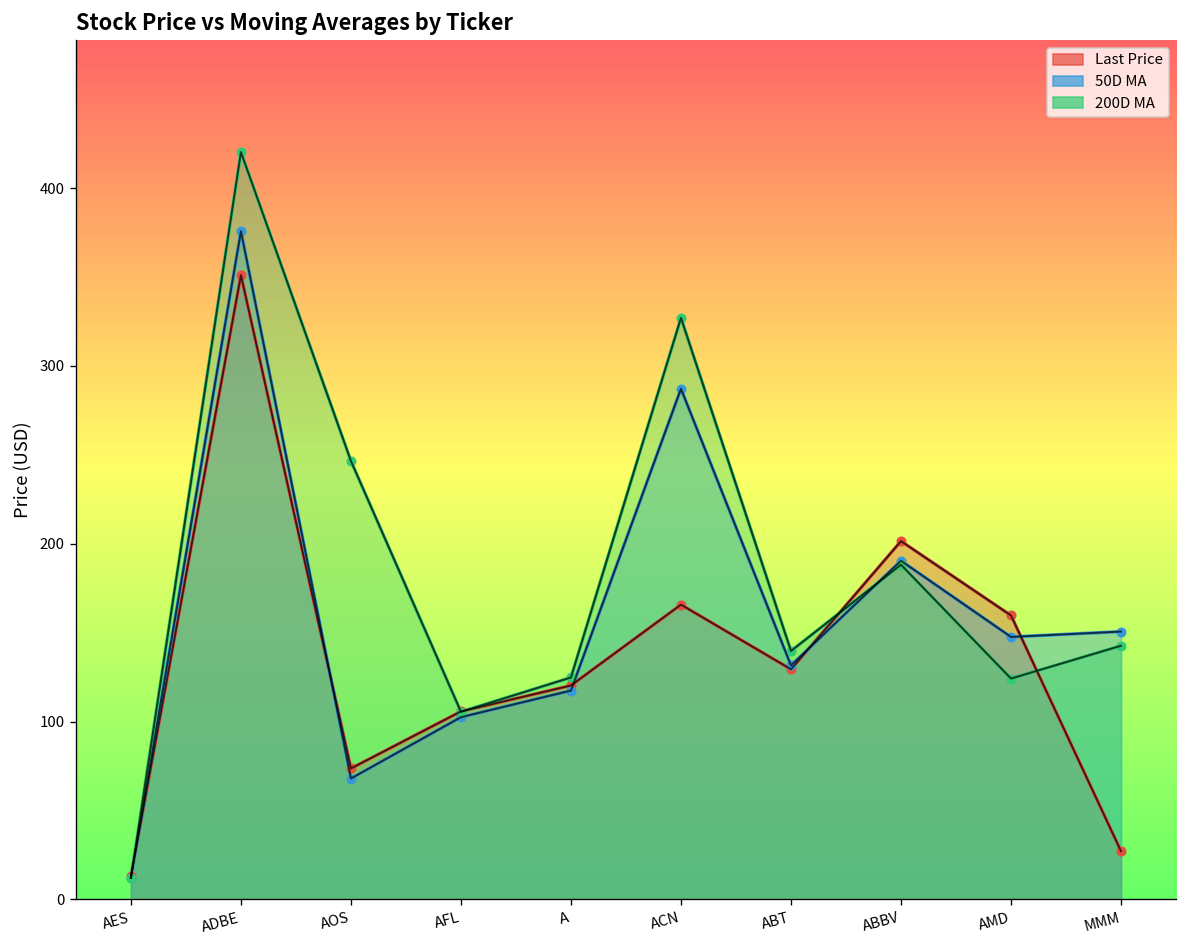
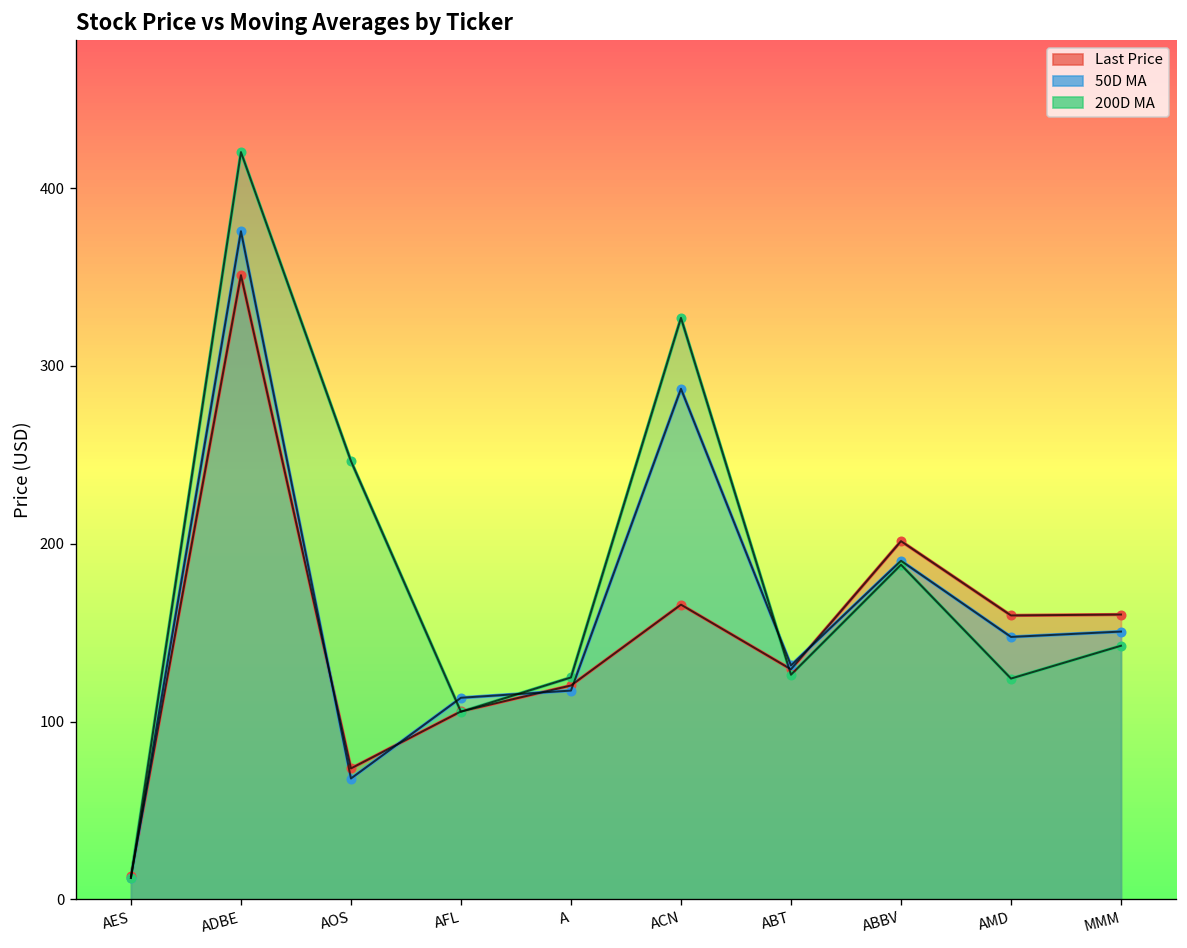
  {
    "Last Price": {
      "ADBE": 351,
      "AOS": 74,
      "A": 120,
      "ACN": 166,
      "ABT": 129,
      "ABBV": 201,
      "AMD": 160,
-     "MMM": 27
+     "MMM": 160
    },
    "50D MA": {
      "ADBE": 376,
      "AOS": 68,
-     "AFL": 102,
+     "AFL": 113,
      "A": 117,
      "ACN": 287,
      "ABT": 132,
      "ABBV": 190,
      "AMD": 148,
      "MMM": 151
    },
    "200D MA": {
      "ADBE": 420,
      "AOS": 247,
      "A": 125,
      "ACN": 327,
-     "ABT": 140,
+     "ABT": 126,
      "ABBV": 188,
      "AMD": 124,
      "MMM": 143
    }
  }
